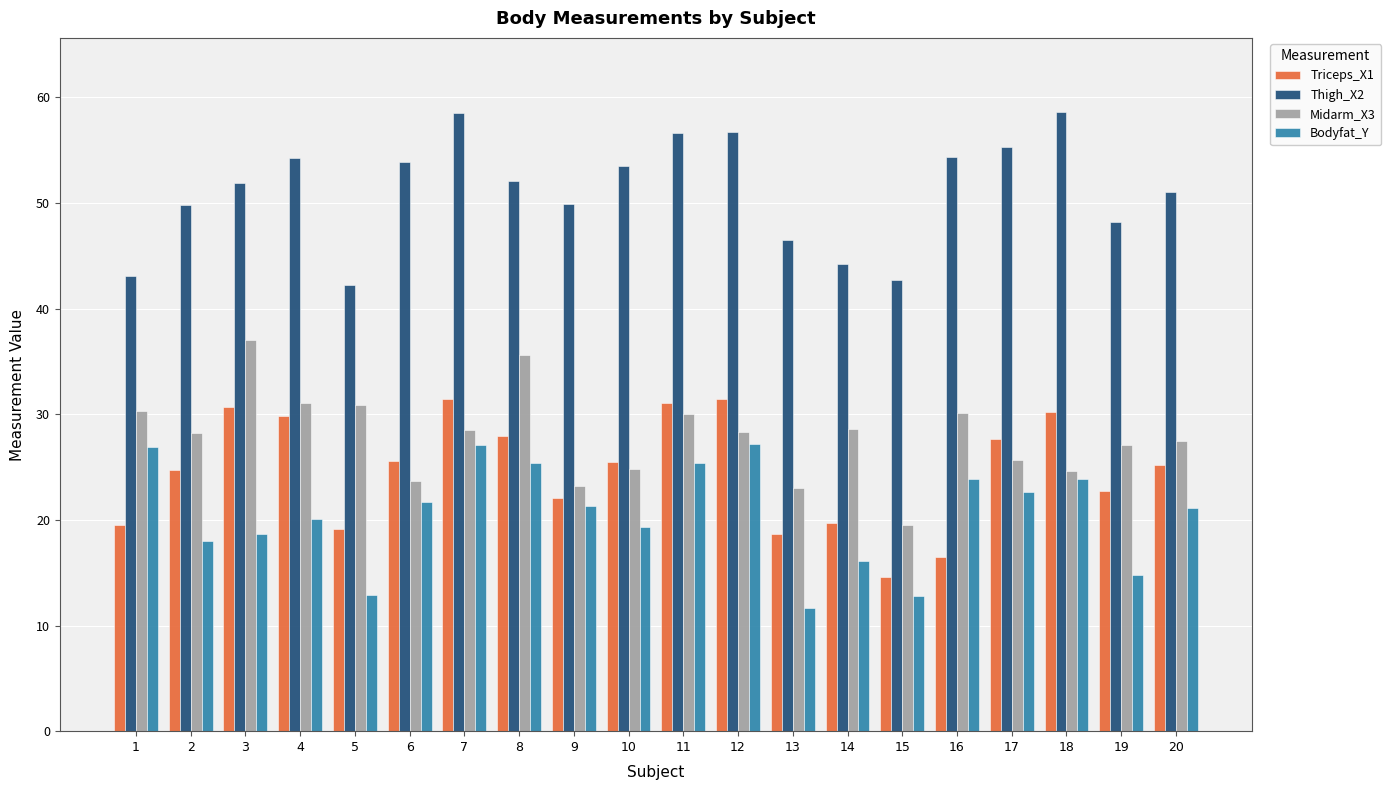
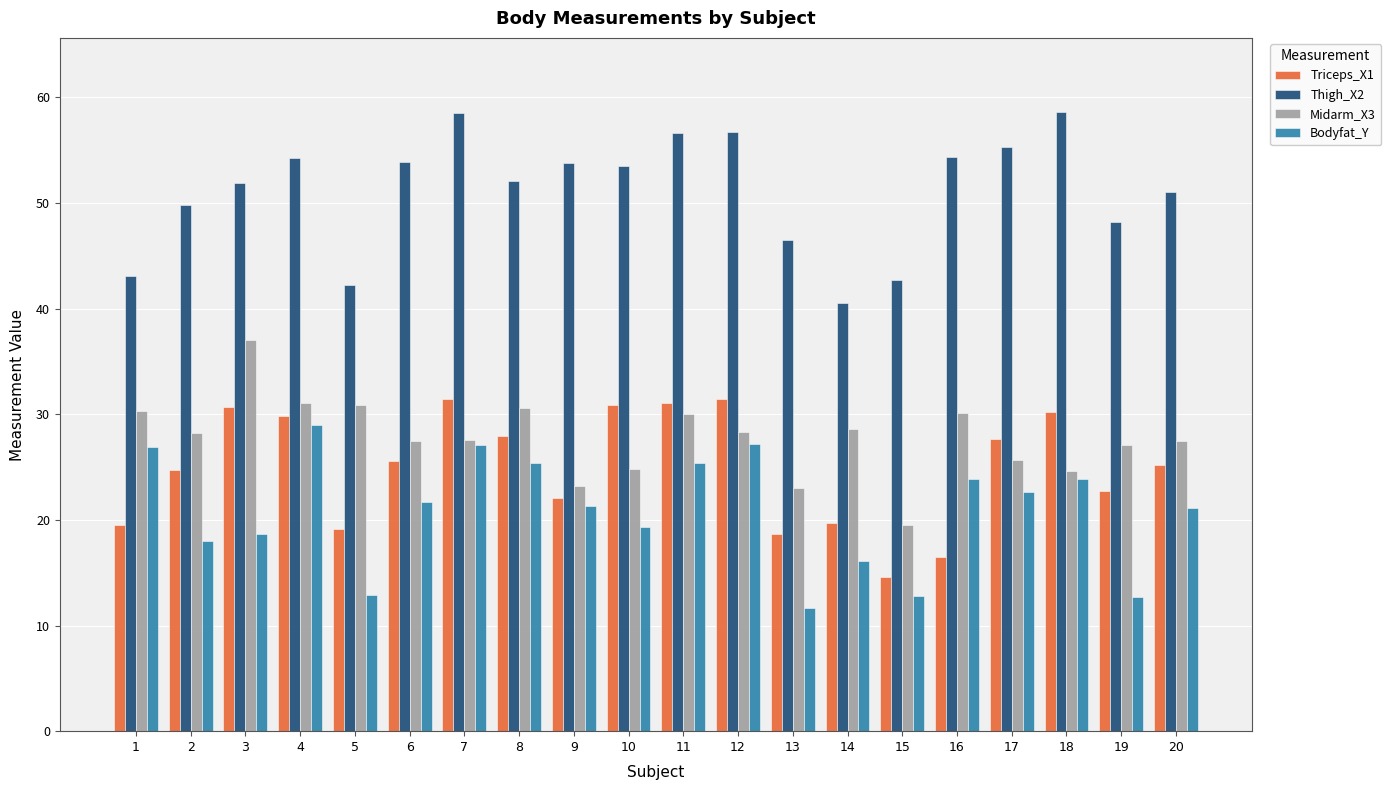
  {
    "Triceps_X1": {
      "1": 19.5,
      "2": 24.7,
      "3": 30.7,
      "4": 29.8,
      "5": 19.1,
      "6": 25.6,
      "7": 31.4,
      "8": 27.9,
      "9": 22.1,
-     "10": 25.5,
+     "10": 30.9,
      "11": 31.1,
      "12": 31.4,
      "13": 18.7,
      "14": 19.7,
      "15": 14.6,
      "16": 16.5,
      "17": 27.7,
      "18": 30.2,
      "19": 22.7,
      "20": 25.2
    },
    "Thigh_X2": {
      "1": 43.1,
      "2": 49.8,
      "3": 51.9,
      "4": 54.3,
      "5": 42.2,
      "6": 53.9,
      "7": 58.5,
      "8": 52.1,
-     "9": 49.9,
+     "9": 53.8,
      "10": 53.5,
      "11": 56.6,
      "12": 56.7,
      "13": 46.5,
-     "14": 44.2,
+     "14": 40.5,
      "15": 42.7,
      "16": 54.4,
      "17": 55.3,
      "18": 58.6,
      "19": 48.2,
      "20": 51.0
    },
    "Midarm_X3": {
      "1": 30.3,
      "2": 28.2,
      "3": 37.0,
      "4": 31.1,
      "5": 30.9,
-     "6": 23.7,
-     "7": 28.5,
-     "8": 35.6,
+     "6": 27.5,
+     "7": 27.6,
+     "8": 30.6,
      "9": 23.2,
      "10": 24.8,
      "11": 30.0,
      "12": 28.3,
      "13": 23.0,
      "14": 28.6,
      "15": 19.5,
      "16": 30.1,
      "17": 25.7,
      "18": 24.6,
      "19": 27.1,
      "20": 27.5
    },
    "Bodyfat_Y": {
      "1": 26.9,
      "2": 18.0,
      "3": 18.7,
-     "4": 20.1,
+     "4": 29.0,
      "5": 12.9,
      "6": 21.7,
      "7": 27.1,
      "8": 25.4,
      "9": 21.3,
      "10": 19.3,
      "11": 25.4,
      "12": 27.2,
      "13": 11.7,
      "14": 16.1,
      "15": 12.8,
      "16": 23.9,
      "17": 22.6,
      "18": 23.9,
-     "19": 14.8,
+     "19": 12.7,
      "20": 21.1
    }
  }
